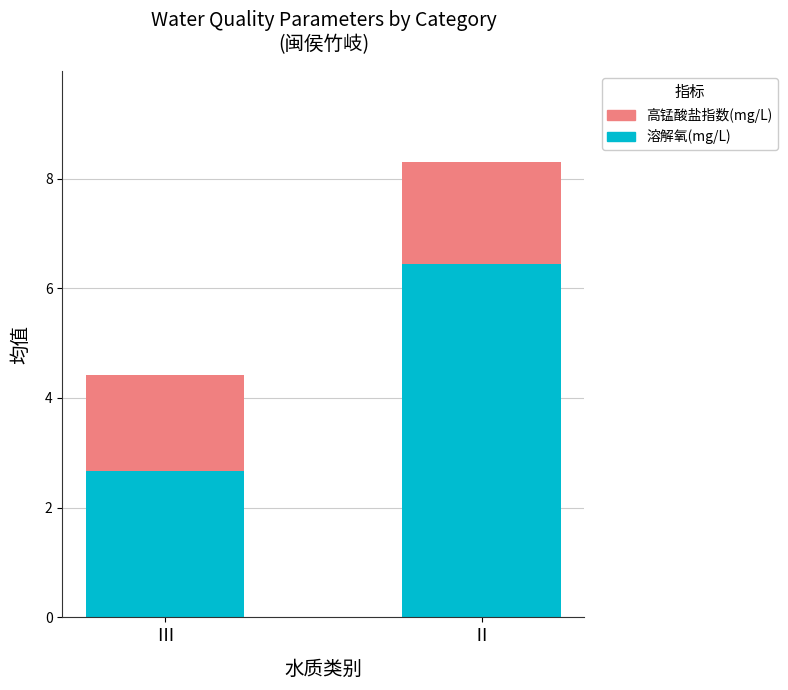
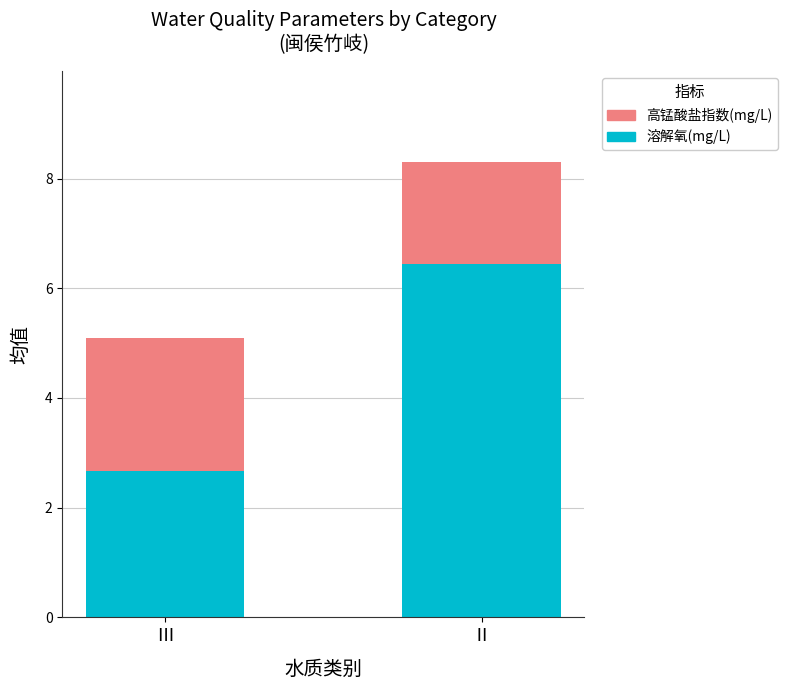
  {
    "溶解氧(mg/L)": {
      "Ⅲ": 2.7,
      "Ⅱ": 6.5
    },
    "高锰酸盐指数(mg/L)": {
-     "Ⅲ": 1.8,
+     "Ⅲ": 2.4,
      "Ⅱ": 1.8
    }
  }
